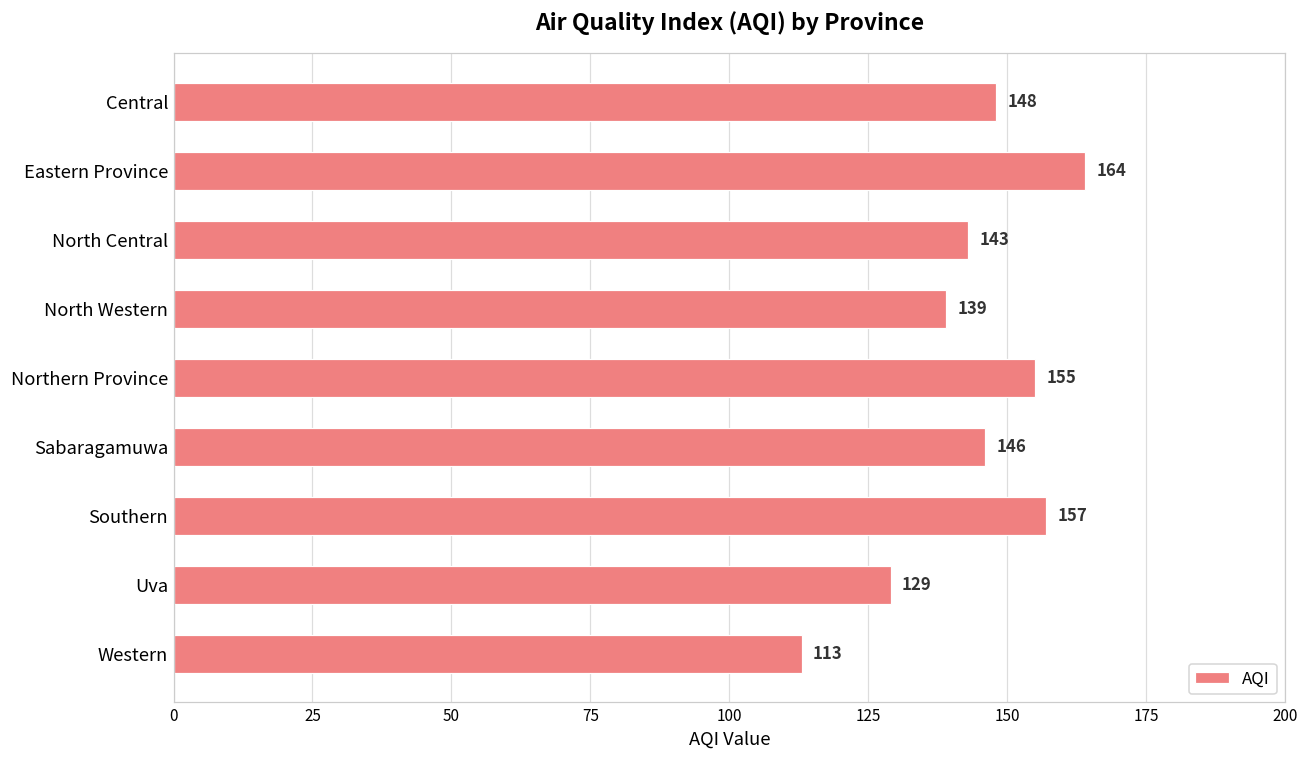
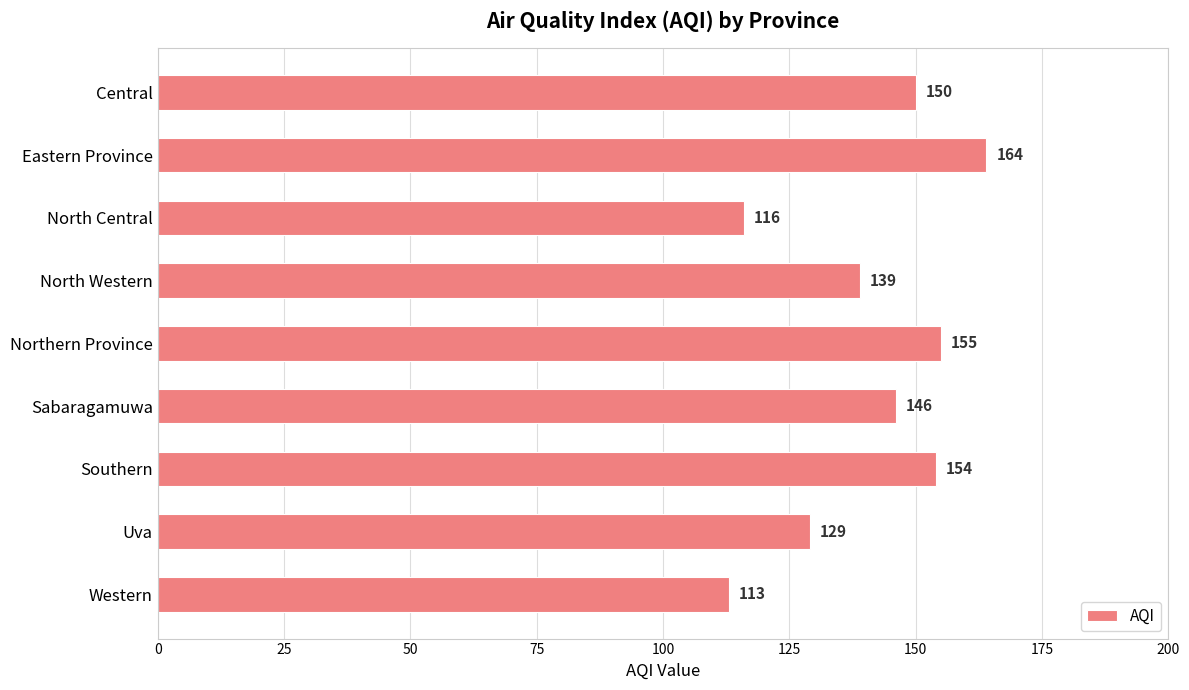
  {
-   "Central": 148,
+   "Central": 150,
    "Eastern Province": 164,
-   "North Central": 143,
+   "North Central": 116,
    "North Western": 139,
    "Northern Province": 155,
    "Sabaragamuwa": 146,
-   "Southern": 157,
+   "Southern": 154,
    "Uva": 129,
    "Western": 113
  }
